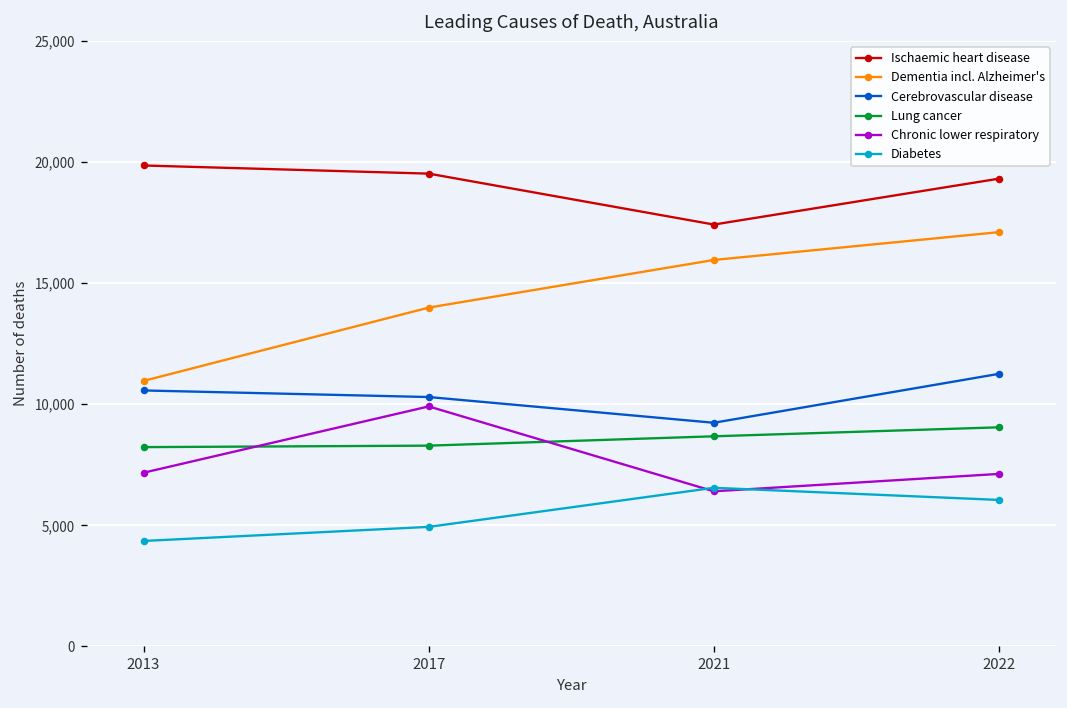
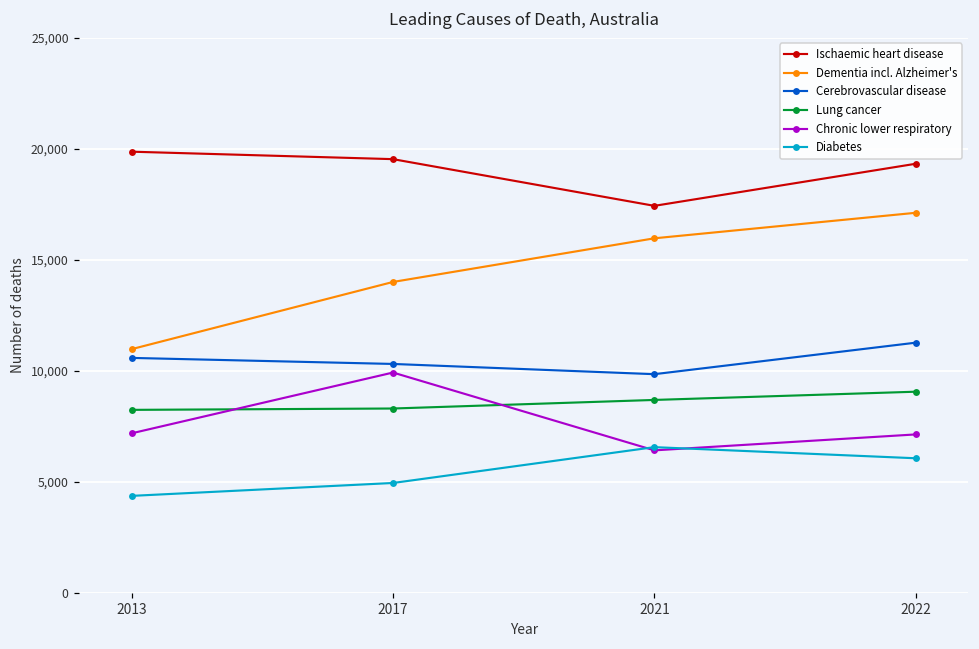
  {
    "Ischaemic heart disease": {
      "2013": "19,900",
      "2017": "19,500",
      "2021": "17,400",
      "2022": "19,300"
    },
    "Dementia incl. Alzheimer's": {
      "2013": "11,000",
      "2017": "14,000",
      "2021": "16,000",
      "2022": "17,100"
    },
    "Cerebrovascular disease": {
      "2013": "10,600",
      "2017": "10,300",
-     "2021": "9,200",
+     "2021": "9,800",
      "2022": "11,300"
    },
    "Lung cancer": {
      "2013": "8,200",
      "2017": "8,300",
      "2021": "8,700",
      "2022": "9,000"
    },
    "Chronic lower respiratory": {
      "2013": "7,200",
      "2017": "9,900",
      "2021": "6,400",
      "2022": "7,100"
    },
    "Diabetes": {
      "2013": "4,400",
      "2017": "4,900",
      "2021": "6,600",
      "2022": "6,100"
    }
  }
